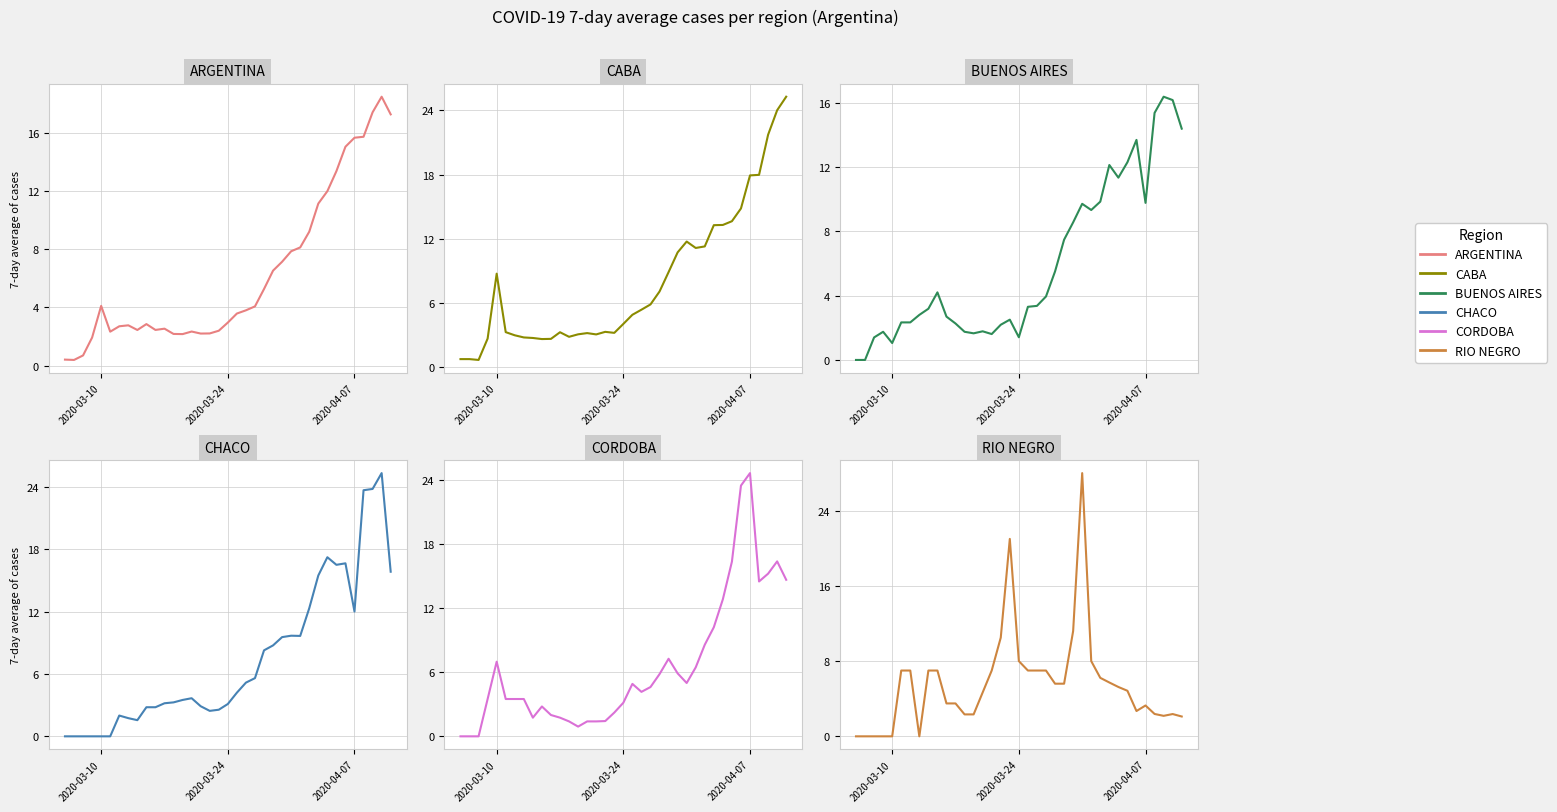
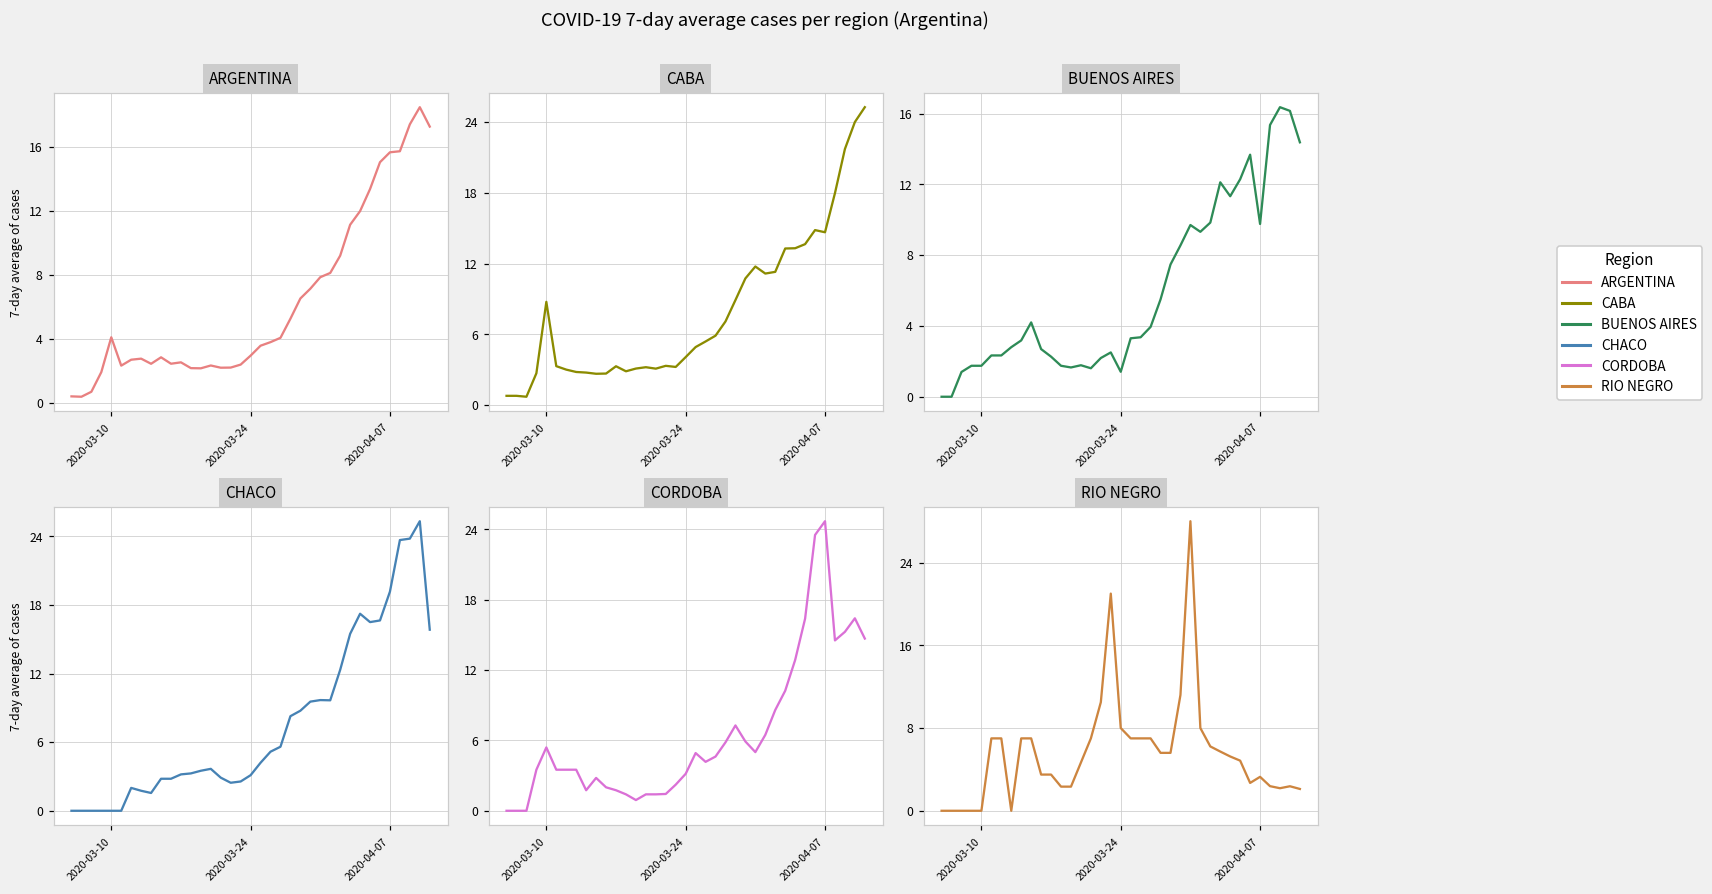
  {
    "ARGENTINA": {
      "2020-03-10": 4.1,
      "2020-03-24": 3.0,
      "2020-04-07": 15.7
    },
    "CABA": {
      "2020-03-10": 8.7,
      "2020-03-24": 4.1,
-     "2020-04-07": 17.9
+     "2020-04-07": 14.7
    },
    "BUENOS AIRES": {
-     "2020-03-10": 1.1,
+     "2020-03-10": 1.8,
      "2020-03-24": 1.4,
      "2020-04-07": 9.8
    },
    "CHACO": {
      "2020-03-10": 0.0,
      "2020-03-24": 3.1,
-     "2020-04-07": 12.0
+     "2020-04-07": 19.2
    },
    "CORDOBA": {
-     "2020-03-10": 7.0,
+     "2020-03-10": 5.4,
      "2020-03-24": 3.2,
      "2020-04-07": 24.7
    },
    "RIO NEGRO": {
      "2020-03-10": 0,
      "2020-03-24": 8,
      "2020-04-07": 3
    }
  }
